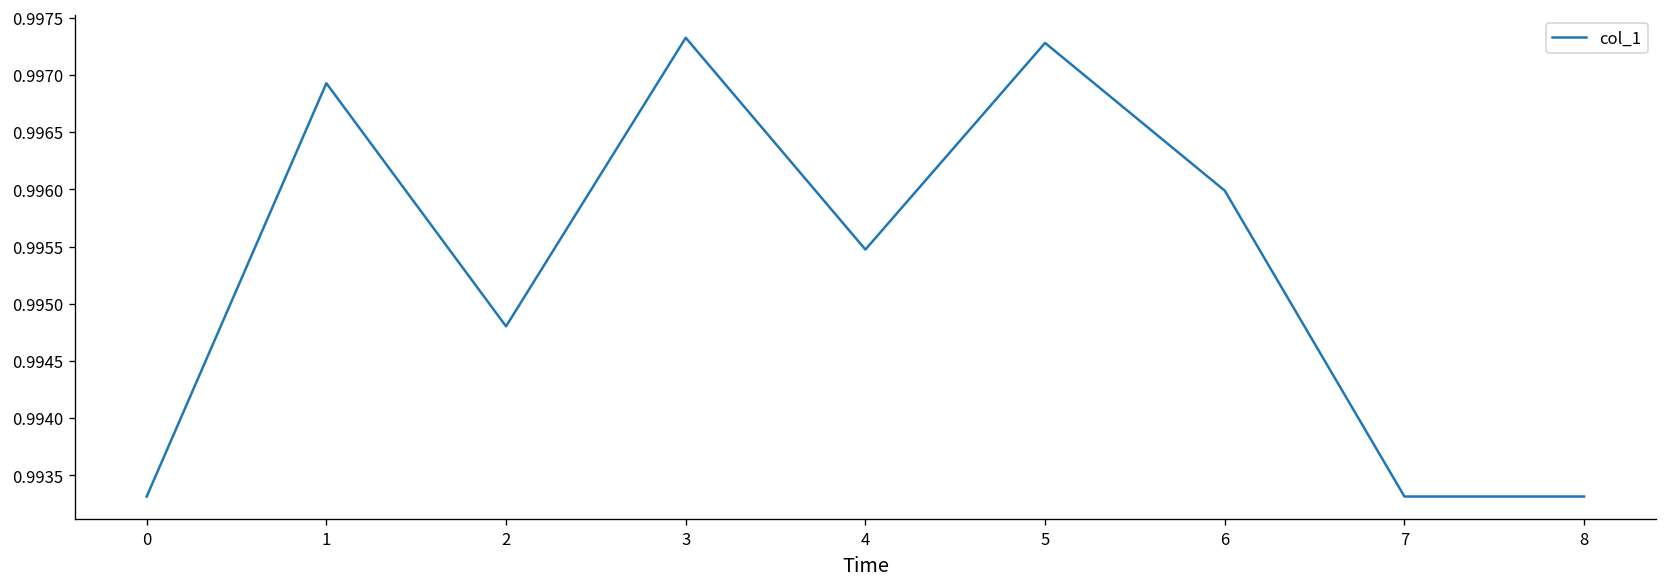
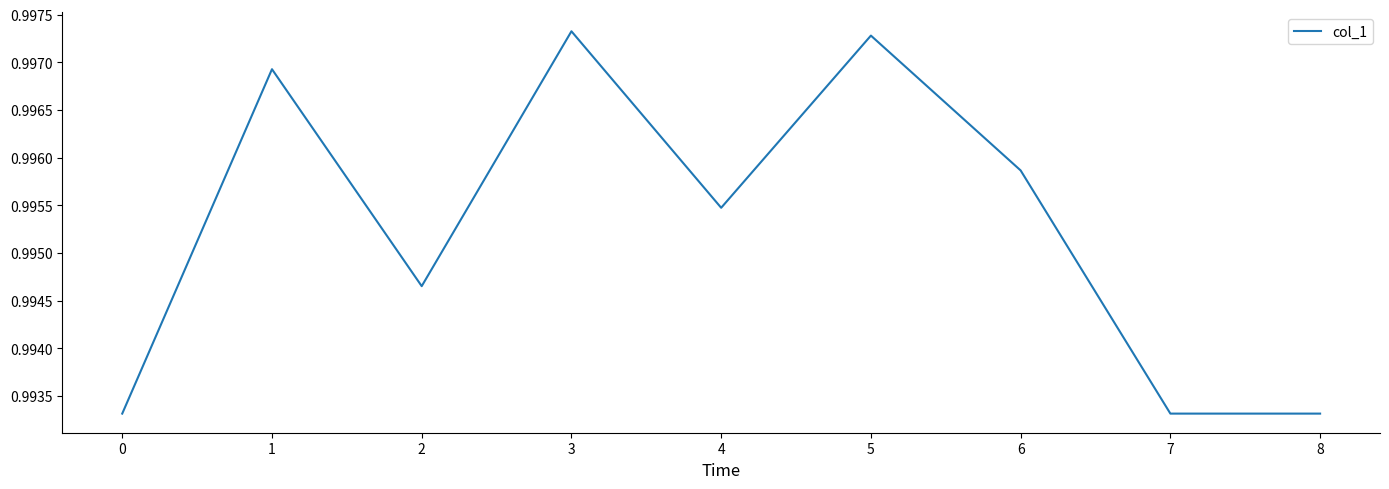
  {
    "0": 0.9933,
    "1": 0.9969,
-   "2": 0.9948,
+   "2": 0.9947,
    "3": 0.9973,
    "4": 0.9955,
    "5": 0.9973,
-   "6": 0.9960,
+   "6": 0.9959,
    "7": 0.9933,
    "8": 0.9933
  }
